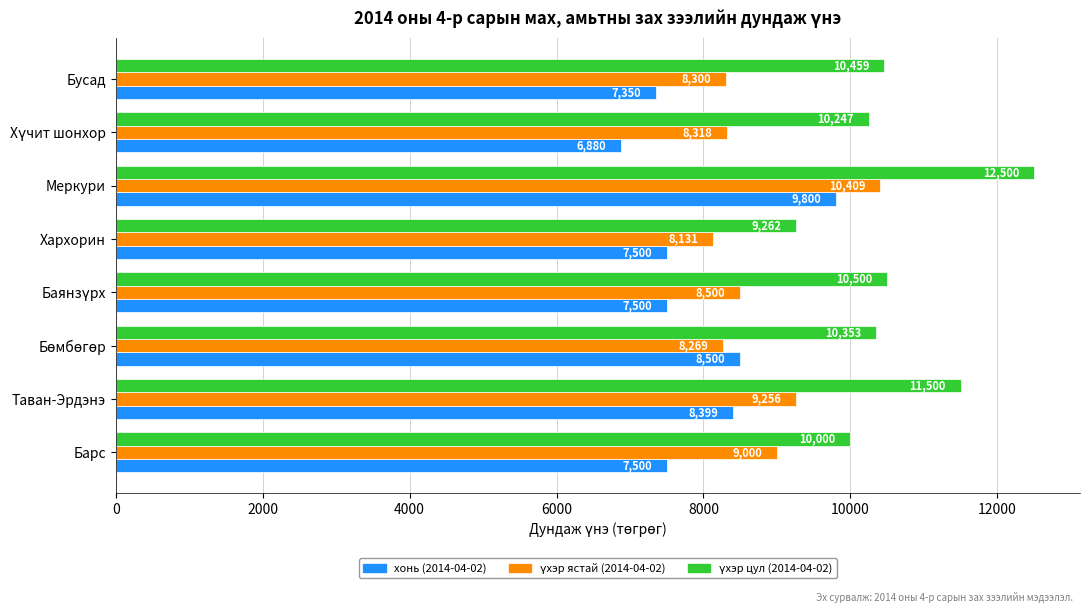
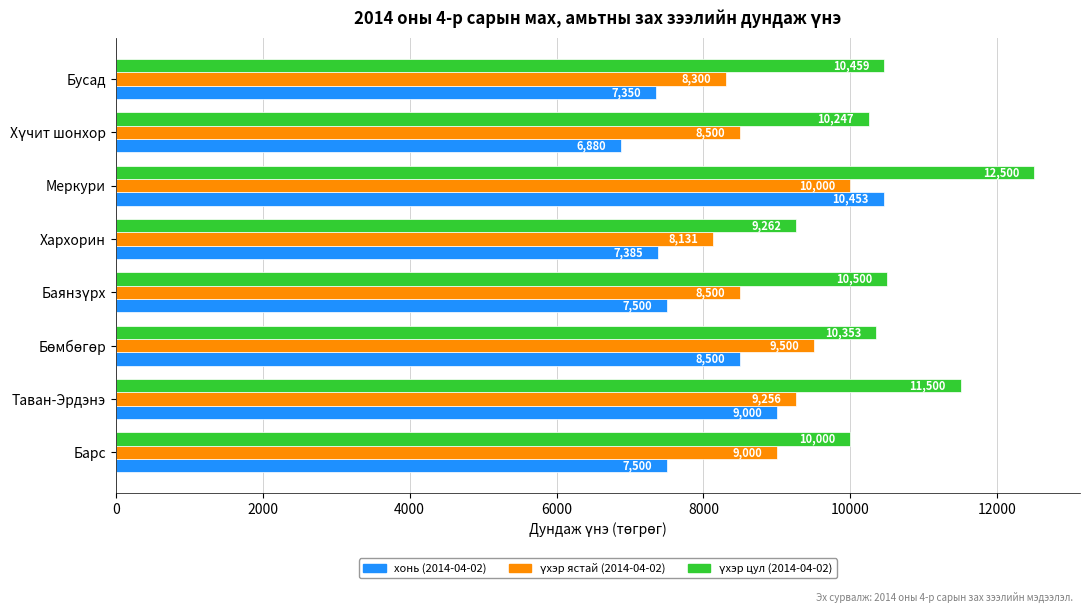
  {
    "хонь (2014-04-02)": {
      "Бусад": "7,350",
      "Хүчит шонхор": "6,880",
-     "Меркури": "9,800",
-     "Хархорин": "7,500",
+     "Меркури": "10,453",
+     "Хархорин": "7,385",
      "Баянзүрх": "7,500",
      "Бөмбөгөр": "8,500",
-     "Таван-Эрдэнэ": "8,399",
+     "Таван-Эрдэнэ": "9,000",
      "Барс": "7,500"
    },
    "үхэр ястай (2014-04-02)": {
      "Бусад": "8,300",
-     "Хүчит шонхор": "8,318",
-     "Меркури": "10,409",
+     "Хүчит шонхор": "8,500",
+     "Меркури": "10,000",
      "Хархорин": "8,131",
      "Баянзүрх": "8,500",
-     "Бөмбөгөр": "8,269",
+     "Бөмбөгөр": "9,500",
      "Таван-Эрдэнэ": "9,256",
      "Барс": "9,000"
    },
    "үхэр цул (2014-04-02)": {
      "Бусад": "10,459",
      "Хүчит шонхор": "10,247",
      "Меркури": "12,500",
      "Хархорин": "9,262",
      "Баянзүрх": "10,500",
      "Бөмбөгөр": "10,353",
      "Таван-Эрдэнэ": "11,500",
      "Барс": "10,000"
    }
  }
